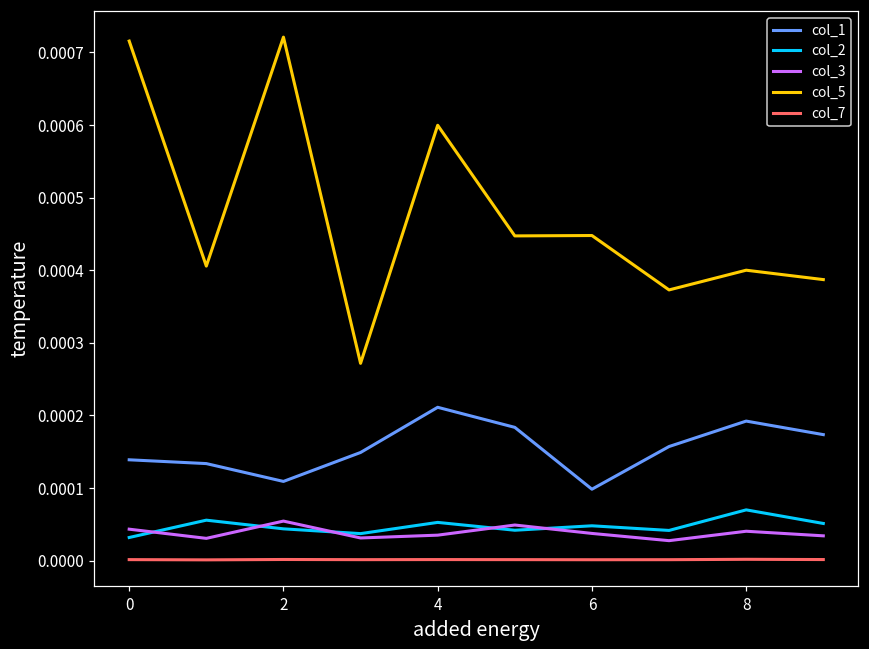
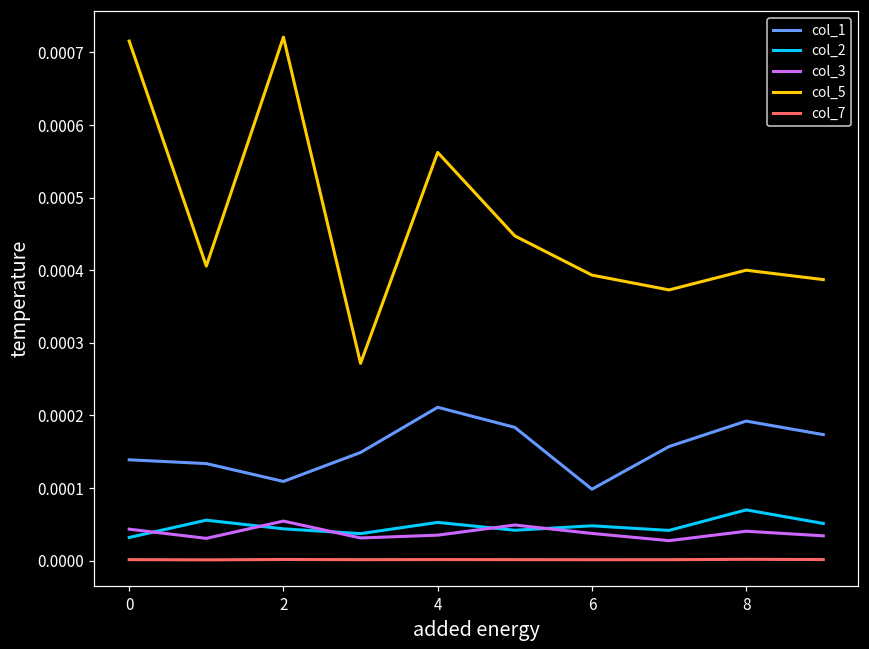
  {
    "col_1": {
      "0": 0.00014,
      "2": 0.00011,
      "4": 0.00021,
      "6": 0.00010,
      "8": 0.00019
    },
    "col_2": {
      "0": 0.00003,
      "2": 0.00004,
      "4": 0.00005,
      "6": 0.00005,
      "8": 0.00007
    },
    "col_3": {
      "0": 0.00004,
      "2": 0.00005,
      "4": 0.00004,
      "6": 0.00004,
      "8": 0.00004
    },
    "col_5": {
      "0": 0.00072,
      "2": 0.00072,
-     "4": 0.00060,
-     "6": 0.00045,
+     "4": 0.00056,
+     "6": 0.00039,
      "8": 0.00040
    },
    "col_7": {
      "0": 0.00000,
      "2": 0.00000,
      "4": 0.00000,
      "6": 0.00000,
      "8": 0.00000
    }
  }
